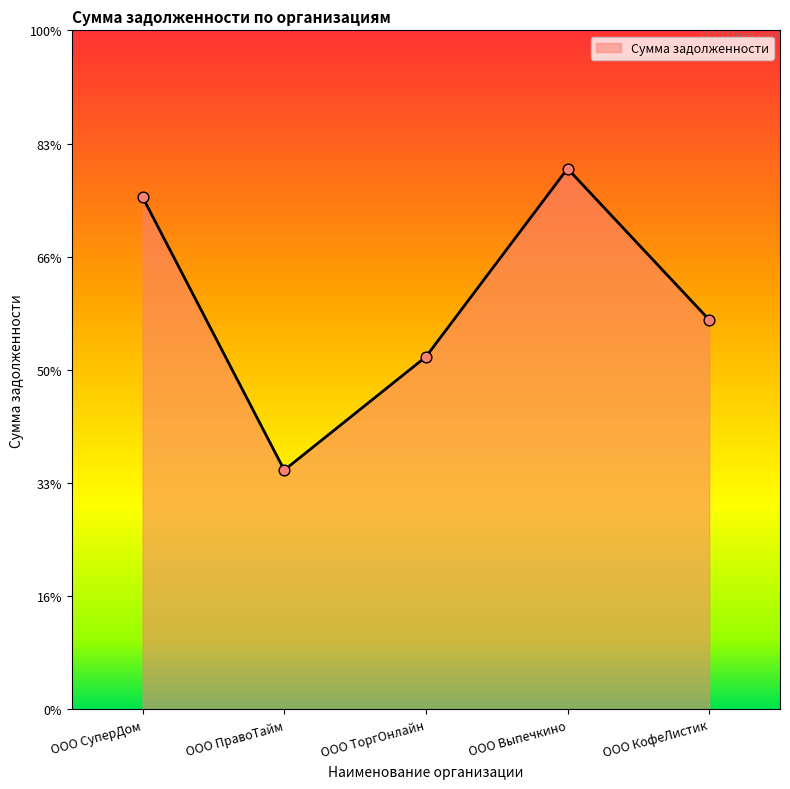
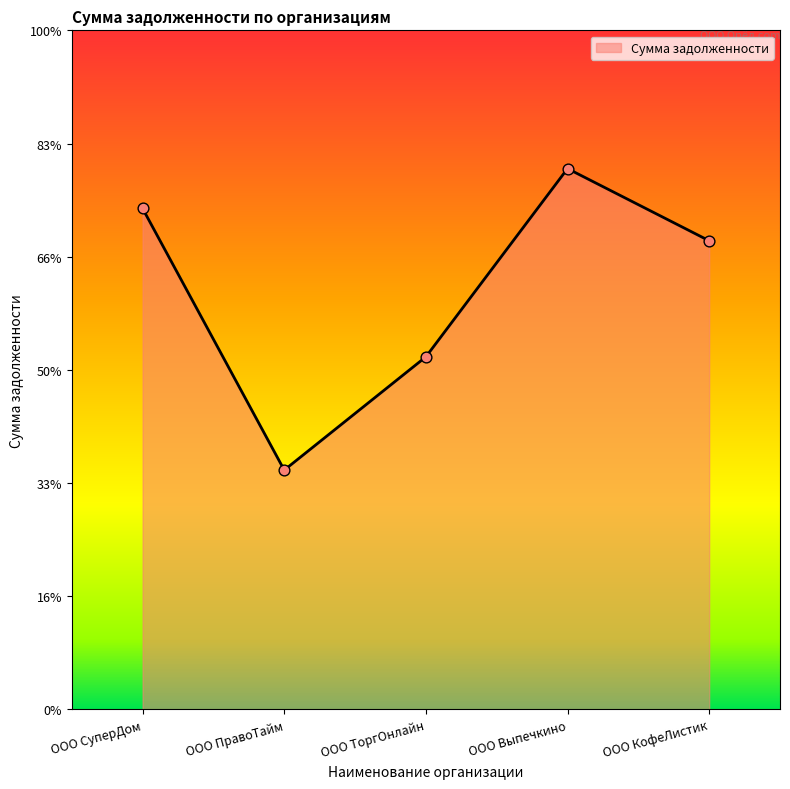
  {
-   "ООО СуперДом": "75%",
+   "ООО СуперДом": "74%",
    "ООО ПравоТайм": "35%",
    "ООО ТоргОнлайн": "52%",
    "ООО Выпечкино": "80%",
-   "ООО КофеЛистик": "57%"
+   "ООО КофеЛистик": "69%"
  }
